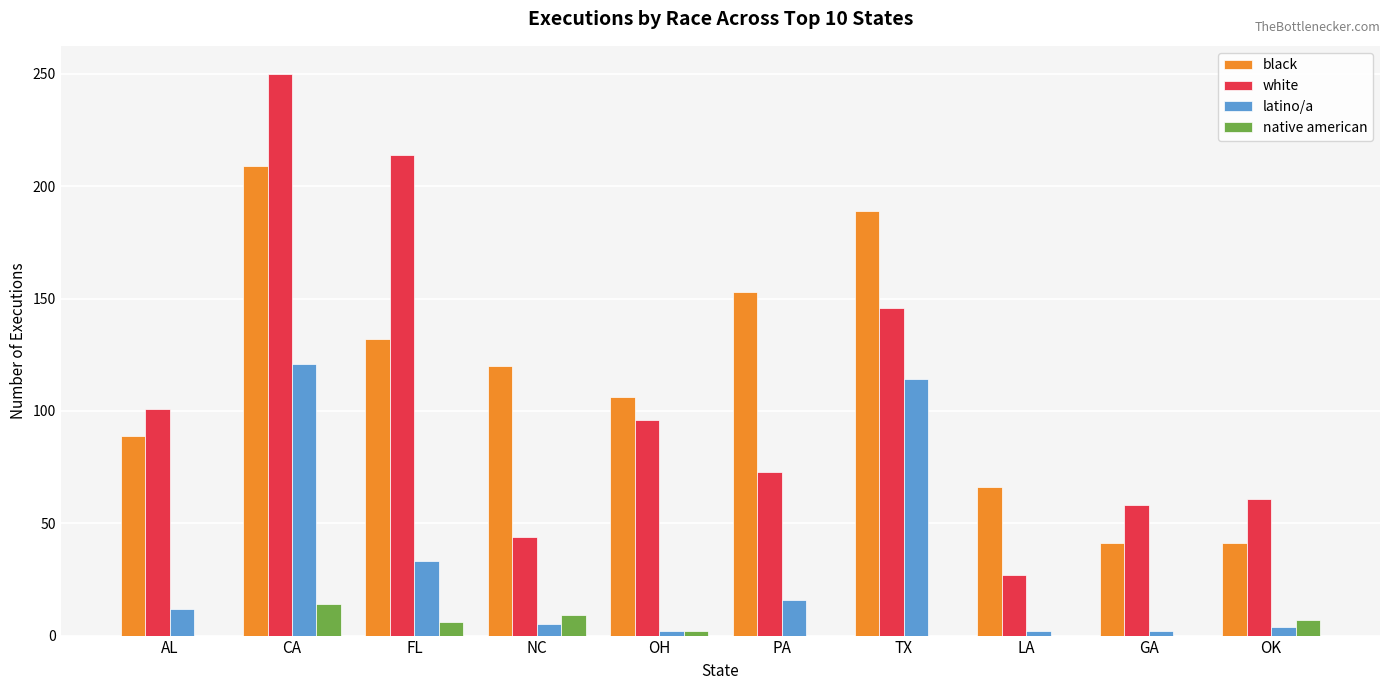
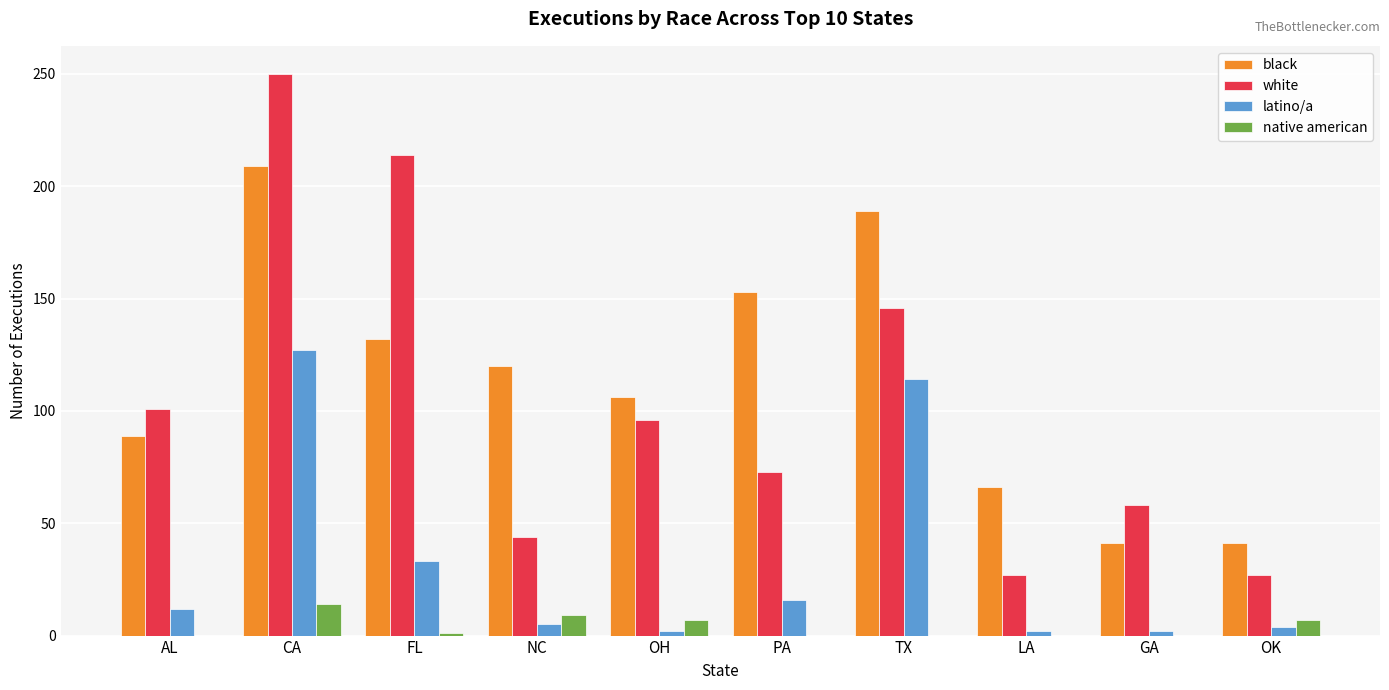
  {
    "black": {
      "AL": 89,
      "CA": 209,
      "FL": 132,
      "NC": 120,
      "OH": 106,
      "PA": 153,
      "TX": 189,
      "LA": 66,
      "GA": 41,
      "OK": 41
    },
    "white": {
      "AL": 101,
      "CA": 250,
      "FL": 214,
      "NC": 44,
      "OH": 96,
      "PA": 73,
      "TX": 146,
      "LA": 27,
      "GA": 58,
-     "OK": 61
+     "OK": 27
    },
    "latino/a": {
      "AL": 12,
-     "CA": 121,
+     "CA": 127,
      "FL": 33,
      "NC": 5,
      "OH": 2,
      "PA": 16,
      "TX": 114,
      "LA": 2,
      "GA": 2,
      "OK": 4
    },
    "native american": {
      "AL": 0,
      "CA": 14,
-     "FL": 6,
+     "FL": 1,
      "NC": 9,
-     "OH": 2,
+     "OH": 7,
      "PA": 0,
      "TX": 0,
      "LA": 0,
      "GA": 0,
      "OK": 7
    }
  }
